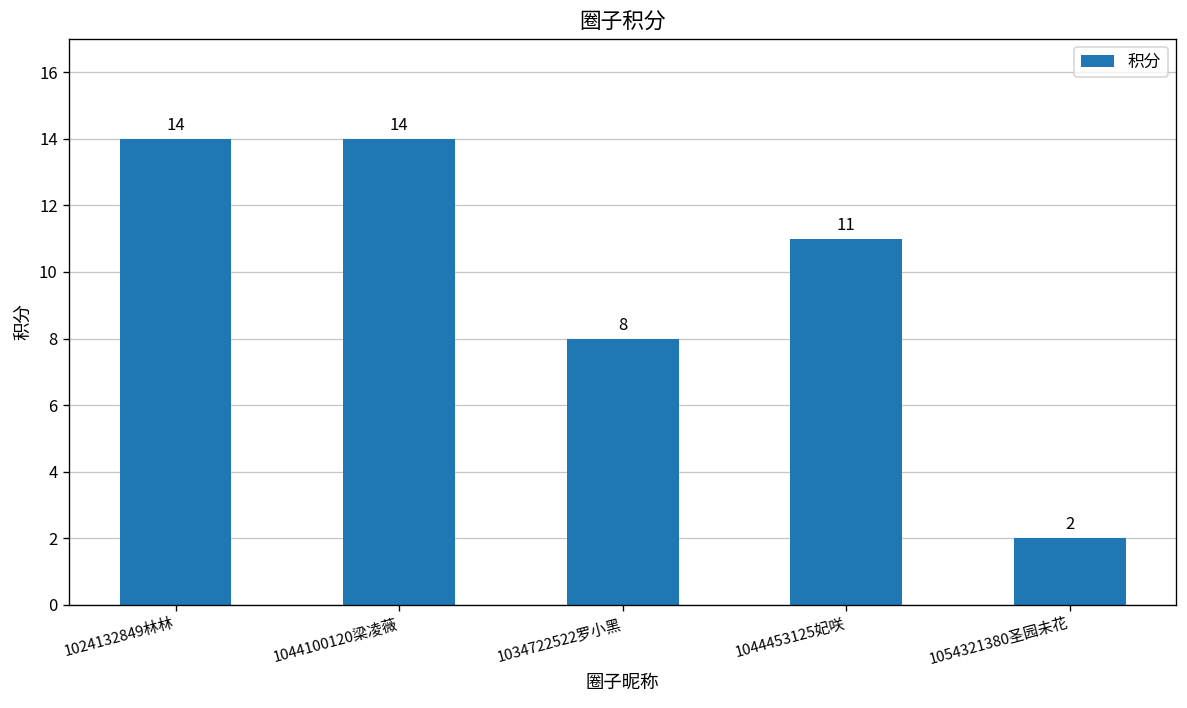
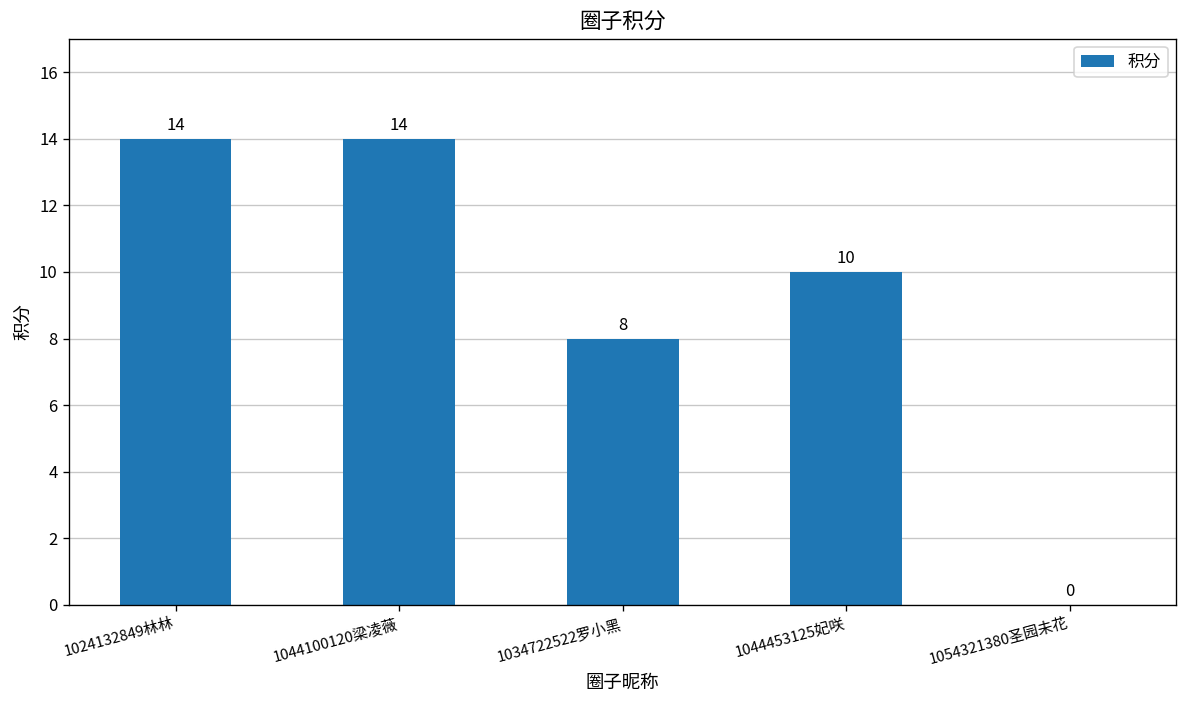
  {
    "1024132849林林": 14,
    "1044100120梁凌薇": 14,
    "1034722522罗小黑": 8,
-   "1044453125妃咲": 11,
-   "1054321380圣园未花": 2
+   "1044453125妃咲": 10,
+   "1054321380圣园未花": 0
  }
